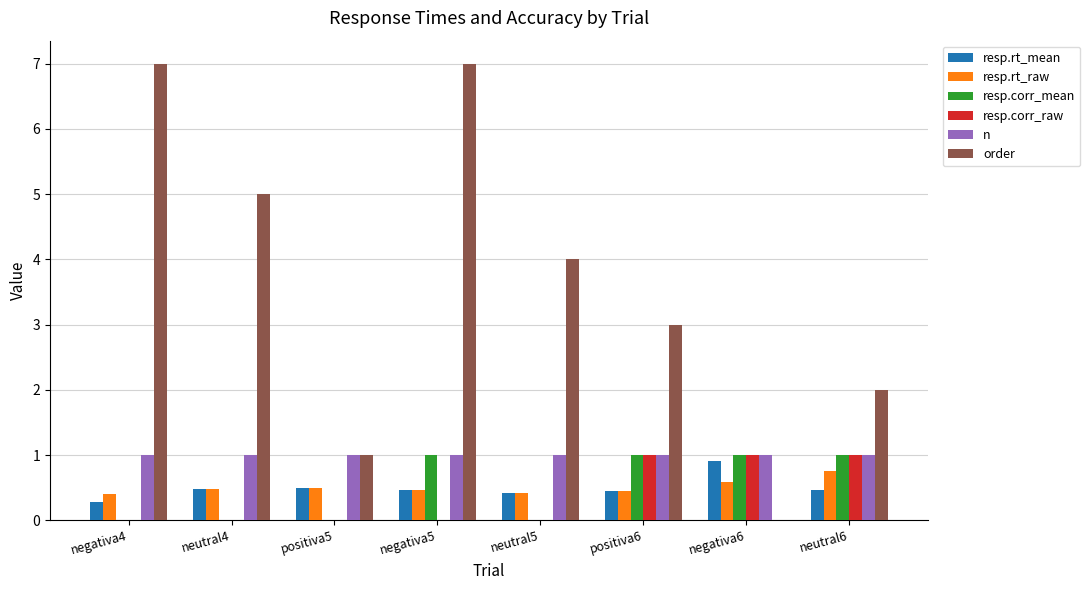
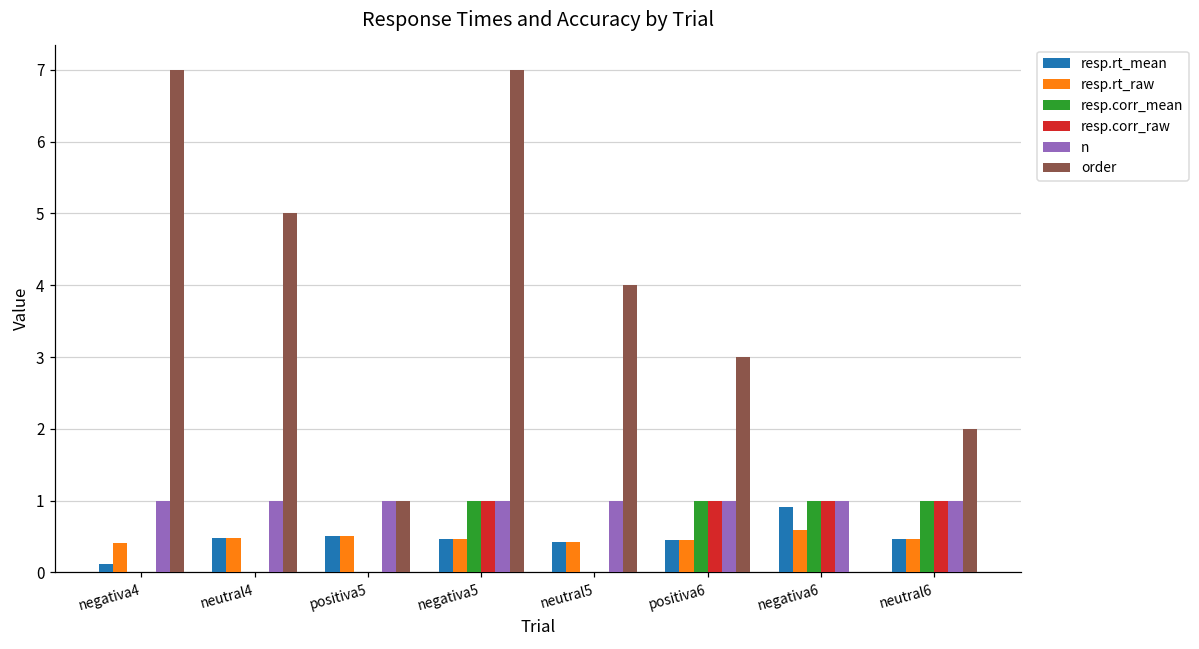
  {
    "resp.rt_mean": {
-     "negativa4": 0.3,
+     "negativa4": 0.1,
      "neutral4": 0.5,
      "positiva5": 0.5,
      "negativa5": 0.5,
      "neutral5": 0.4,
      "positiva6": 0.5,
      "negativa6": 0.9,
      "neutral6": 0.5
    },
    "resp.rt_raw": {
      "negativa4": 0.4,
      "neutral4": 0.5,
      "positiva5": 0.5,
      "negativa5": 0.5,
      "neutral5": 0.4,
      "positiva6": 0.5,
      "negativa6": 0.6,
-     "neutral6": 0.8
+     "neutral6": 0.5
    },
    "resp.corr_mean": {
      "negativa4": 0.0,
      "neutral4": 0.0,
      "positiva5": 0.0,
      "negativa5": 1.0,
      "neutral5": 0.0,
      "positiva6": 1.0,
      "negativa6": 1.0,
      "neutral6": 1.0
    },
    "resp.corr_raw": {
      "negativa4": 0,
      "neutral4": 0,
      "positiva5": 0,
-     "negativa5": 0,
+     "negativa5": 1,
      "neutral5": 0,
      "positiva6": 1,
      "negativa6": 1,
      "neutral6": 1
    },
    "n": {
      "negativa4": 1.0,
      "neutral4": 1.0,
      "positiva5": 1.0,
      "negativa5": 1.0,
      "neutral5": 1.0,
      "positiva6": 1.0,
      "negativa6": 1.0,
      "neutral6": 1.0
    },
    "order": {
      "negativa4": 7.0,
      "neutral4": 5.0,
      "positiva5": 1.0,
      "negativa5": 7.0,
      "neutral5": 4.0,
      "positiva6": 3.0,
      "negativa6": 0.0,
      "neutral6": 2.0
    }
  }
